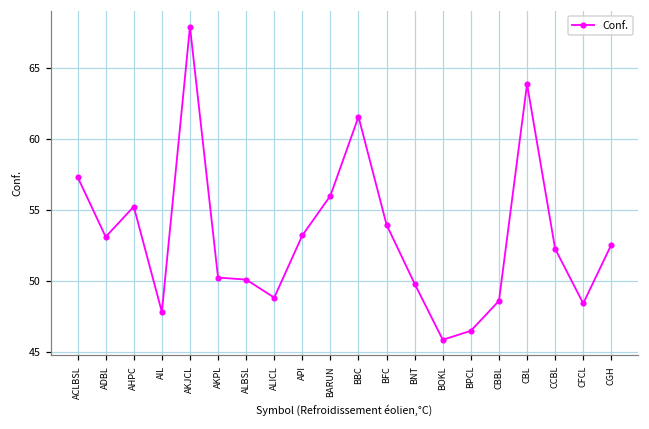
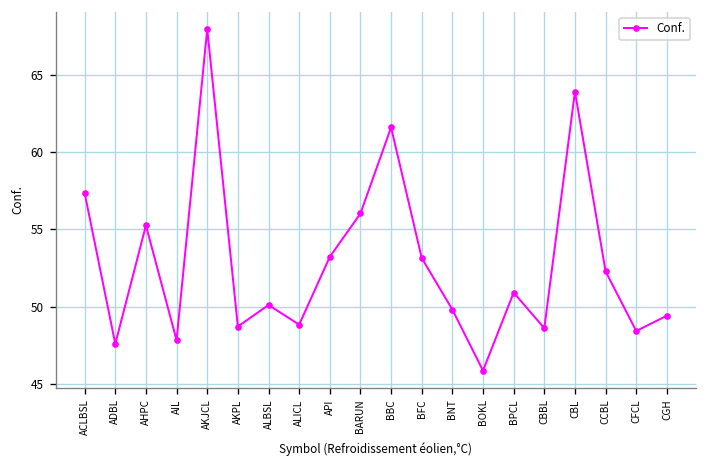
  {
    "ACLBSL": 57.4,
-   "ADBL": 53.1,
+   "ADBL": 47.6,
    "AHPC": 55.3,
    "AIL": 47.8,
    "AKJCL": 67.9,
-   "AKPL": 50.3,
+   "AKPL": 48.7,
    "ALBSL": 50.1,
    "ALICL": 48.9,
    "API": 53.2,
    "BARUN": 56.0,
    "BBC": 61.6,
-   "BFC": 54.0,
+   "BFC": 53.2,
    "BNT": 49.8,
    "BOKL": 45.9,
-   "BPCL": 46.5,
+   "BPCL": 50.9,
    "CBBL": 48.6,
    "CBL": 63.9,
    "CCBL": 52.3,
    "CFCL": 48.4,
-   "CGH": 52.6
+   "CGH": 49.4
  }
